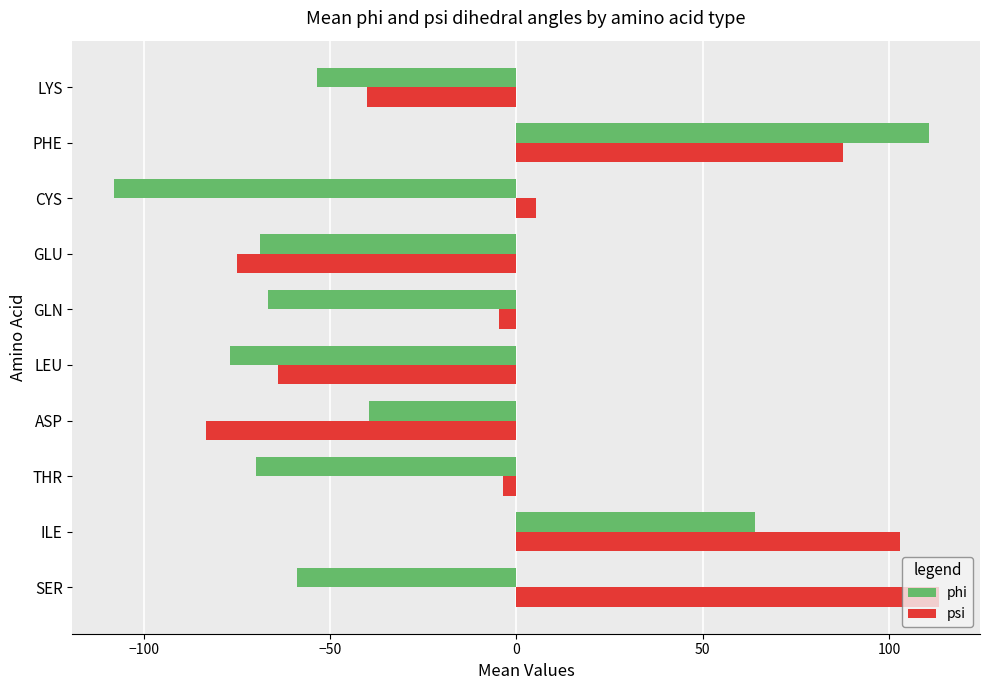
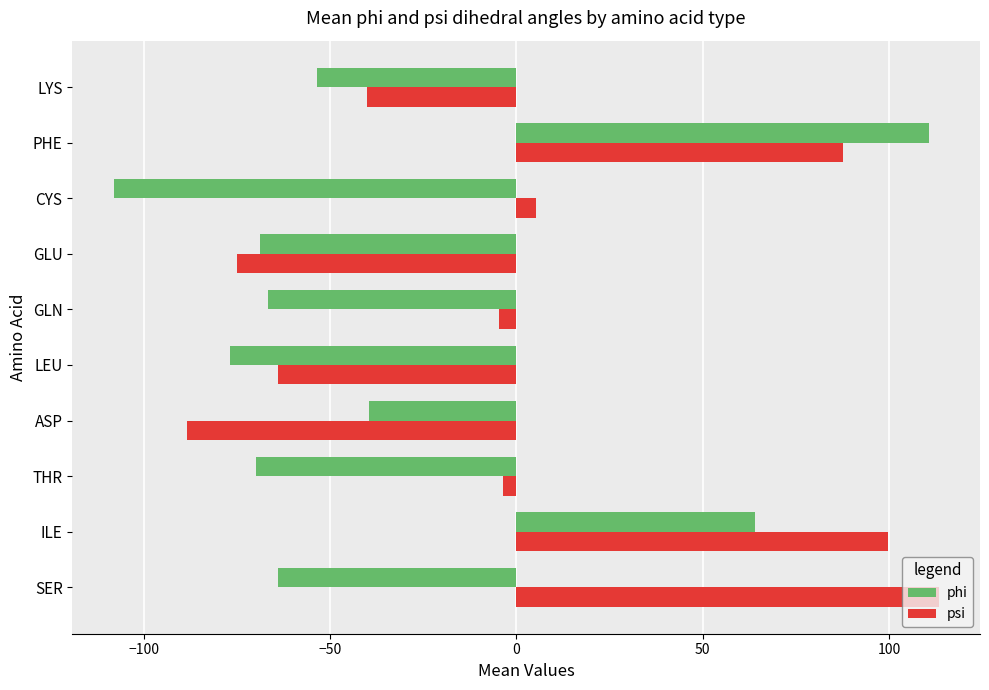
  {
    "phi": {
      "LYS": -53,
      "PHE": 111,
      "CYS": -108,
      "GLU": -69,
      "GLN": -67,
      "LEU": -77,
      "ASP": -40,
      "THR": -70,
      "ILE": 64,
-     "SER": -59
+     "SER": -64
    },
    "psi": {
      "LYS": -40,
      "PHE": 88,
      "CYS": 5,
      "GLU": -75,
      "GLN": -5,
      "LEU": -64,
-     "ASP": -83,
+     "ASP": -88,
      "THR": -4,
-     "ILE": 103
+     "ILE": 100
    }
  }
